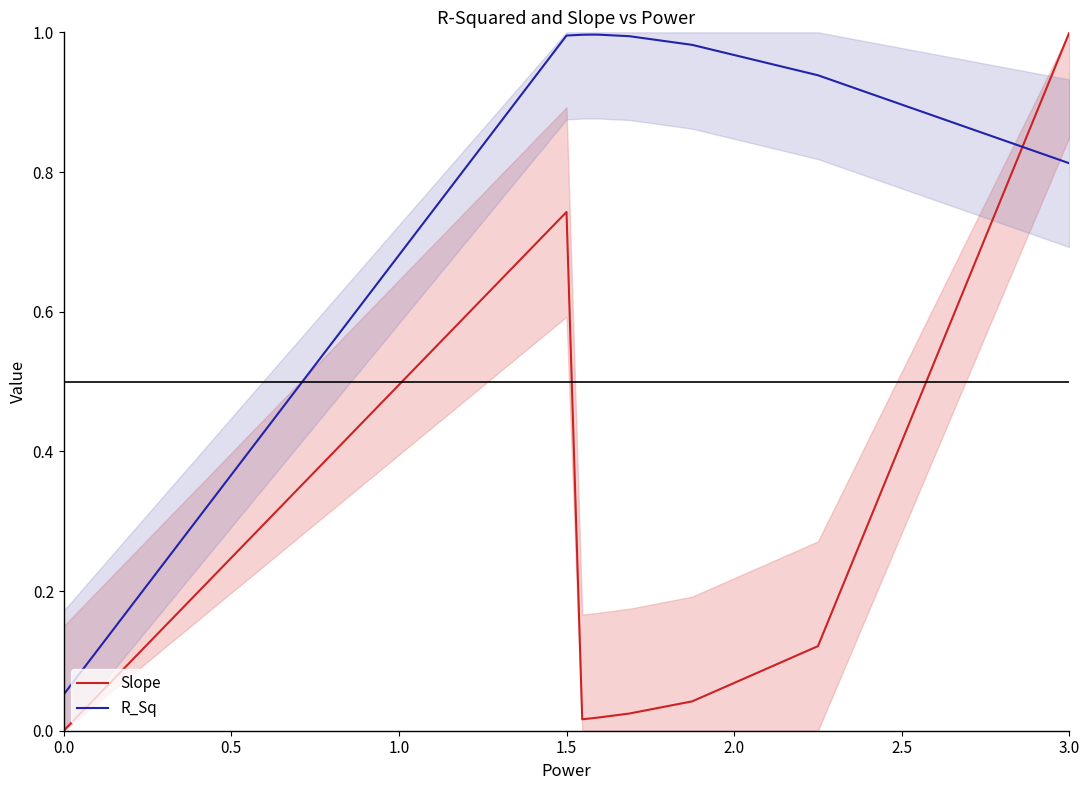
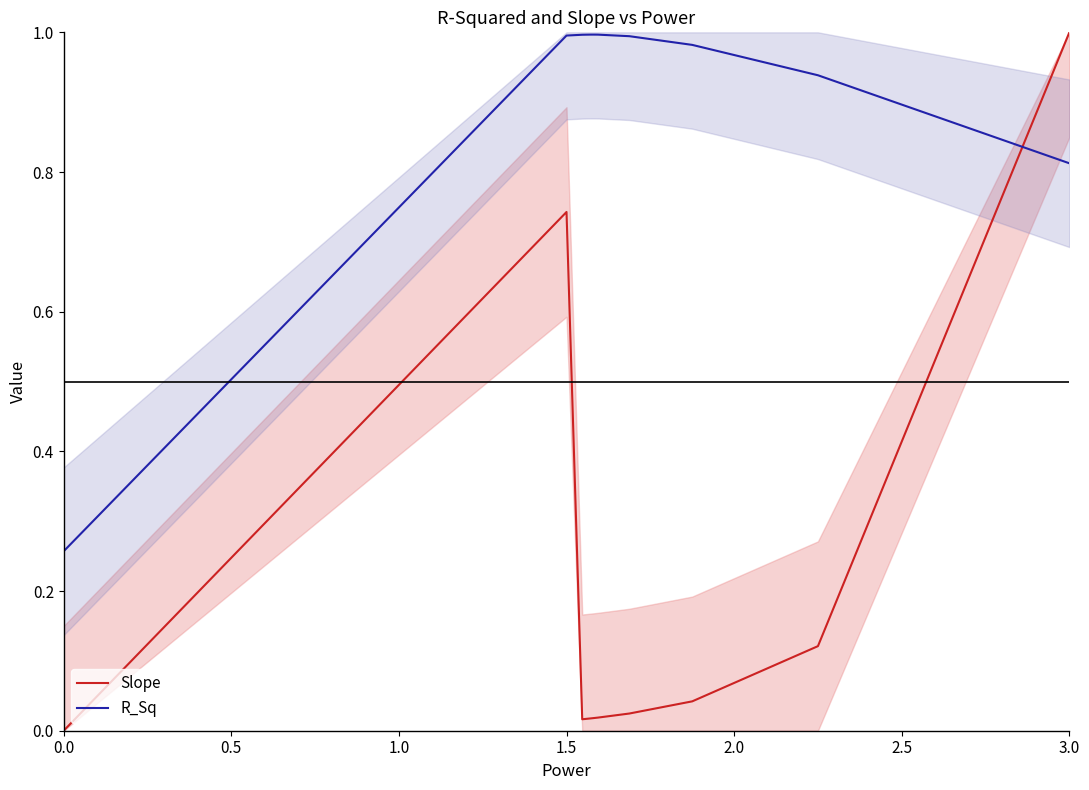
  {
    "Slope": {
      "0.0": 0.00,
      "1.5": 0.74
    },
    "R_Sq": {
-     "0.0": 0.05,
+     "0.0": 0.26,
      "1.5": 1.00,
      "3.0": 0.81
    }
  }
